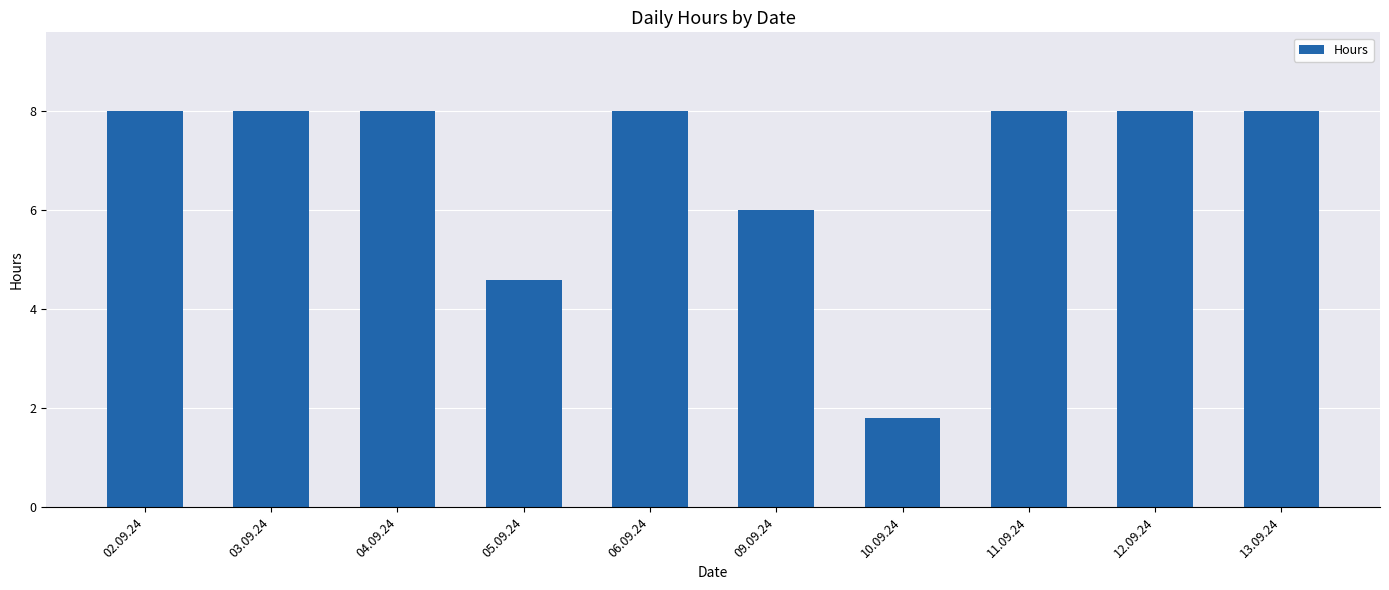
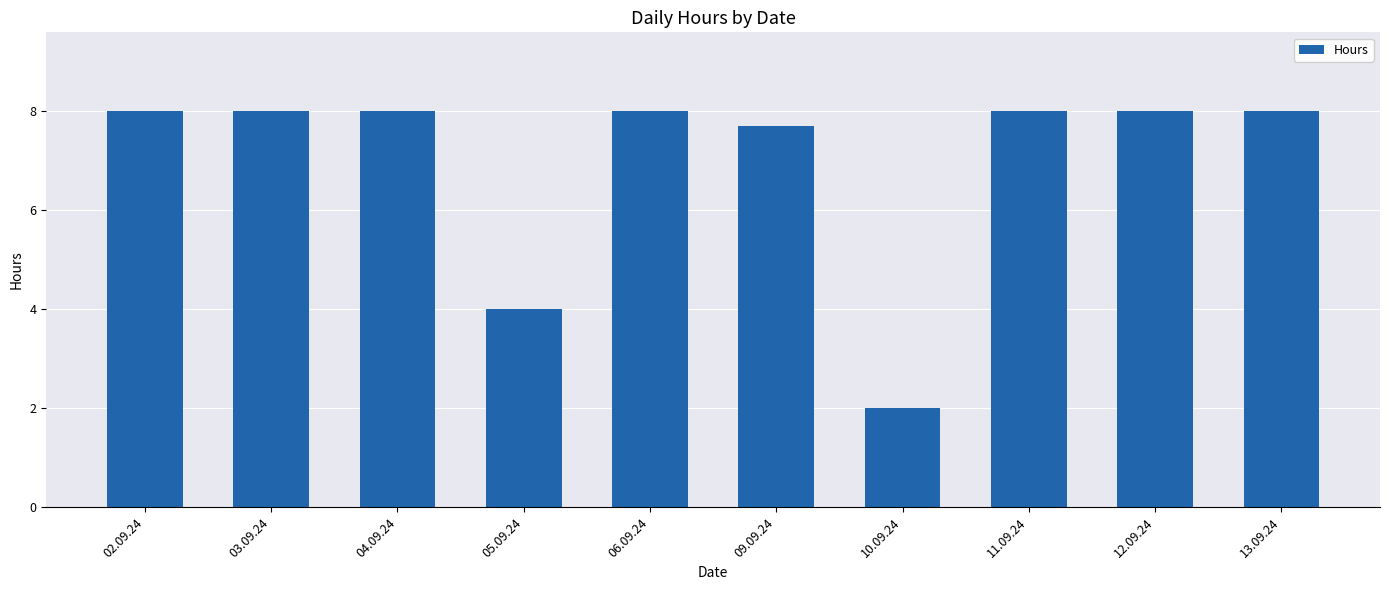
  {
    "02.09.24": 8.0,
    "03.09.24": 8.0,
    "04.09.24": 8.0,
-   "05.09.24": 4.6,
+   "05.09.24": 4.0,
    "06.09.24": 8.0,
-   "09.09.24": 6.0,
-   "10.09.24": 1.8,
+   "09.09.24": 7.7,
+   "10.09.24": 2.0,
    "11.09.24": 8.0,
    "12.09.24": 8.0,
    "13.09.24": 8.0
  }
